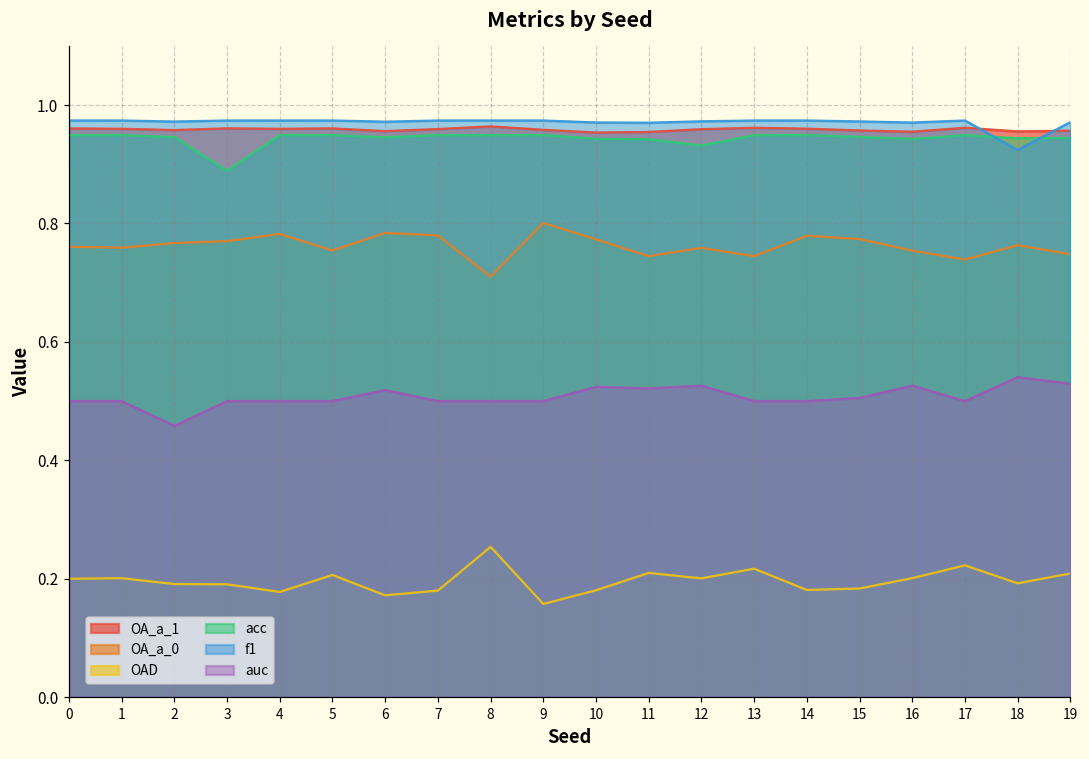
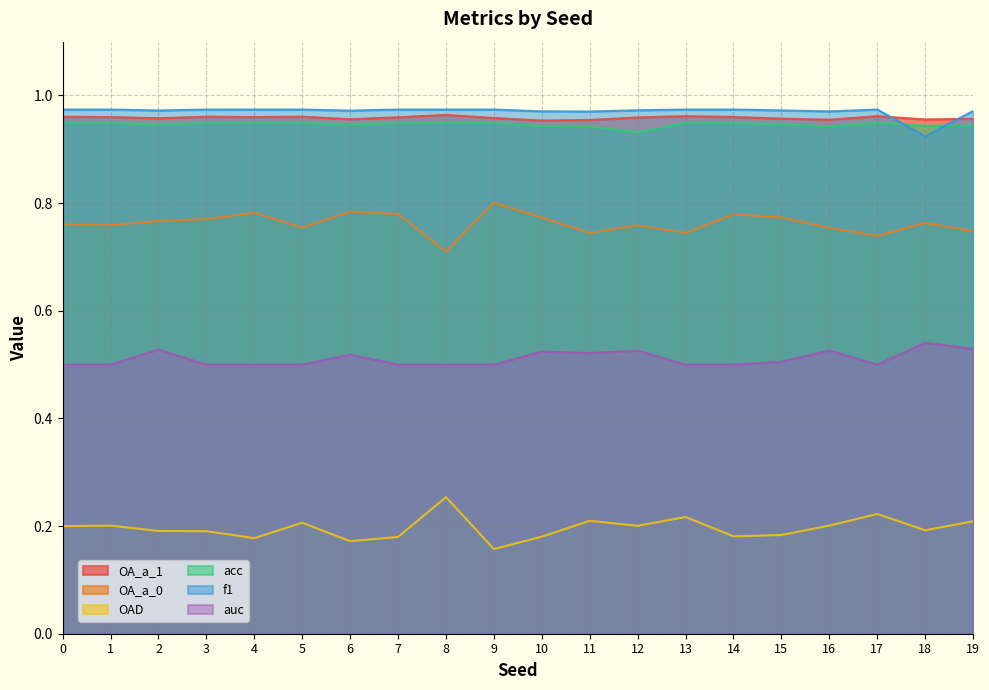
  {
    "OAD": {
      "0": 0.20,
      "1": 0.20,
      "2": 0.19,
      "3": 0.19,
      "4": 0.18,
      "5": 0.21,
      "6": 0.17,
      "7": 0.18,
      "8": 0.25,
      "9": 0.16,
      "10": 0.18,
      "11": 0.21,
      "12": 0.20,
      "13": 0.22,
      "14": 0.18,
      "15": 0.18,
      "16": 0.20,
      "17": 0.22,
      "18": 0.19,
      "19": 0.21
    },
    "acc": {
      "0": 0.95,
      "1": 0.95,
      "2": 0.95,
-     "3": 0.89,
+     "3": 0.95,
      "4": 0.95,
      "5": 0.95,
      "6": 0.95,
      "7": 0.95,
      "8": 0.95,
      "9": 0.95,
      "10": 0.94,
      "11": 0.94,
      "12": 0.93,
      "13": 0.95,
      "14": 0.95,
      "15": 0.95,
      "16": 0.94,
      "17": 0.95,
      "18": 0.94,
      "19": 0.94
    },
    "f1": {
      "0": 0.97,
      "1": 0.97,
      "2": 0.97,
      "3": 0.97,
      "4": 0.97,
      "5": 0.97,
      "6": 0.97,
      "7": 0.97,
      "8": 0.97,
      "9": 0.97,
      "10": 0.97,
      "11": 0.97,
      "12": 0.97,
      "13": 0.97,
      "14": 0.97,
      "15": 0.97,
      "16": 0.97,
      "17": 0.97,
      "18": 0.92,
      "19": 0.97
    },
    "auc": {
      "0": 0.50,
      "1": 0.50,
-     "2": 0.46,
+     "2": 0.53,
      "3": 0.50,
      "4": 0.50,
      "5": 0.50,
      "6": 0.52,
      "7": 0.50,
      "8": 0.50,
      "9": 0.50,
      "10": 0.52,
      "11": 0.52,
      "12": 0.53,
      "13": 0.50,
      "14": 0.50,
      "15": 0.51,
      "16": 0.53,
      "17": 0.50,
      "18": 0.54,
      "19": 0.53
    }
  }
